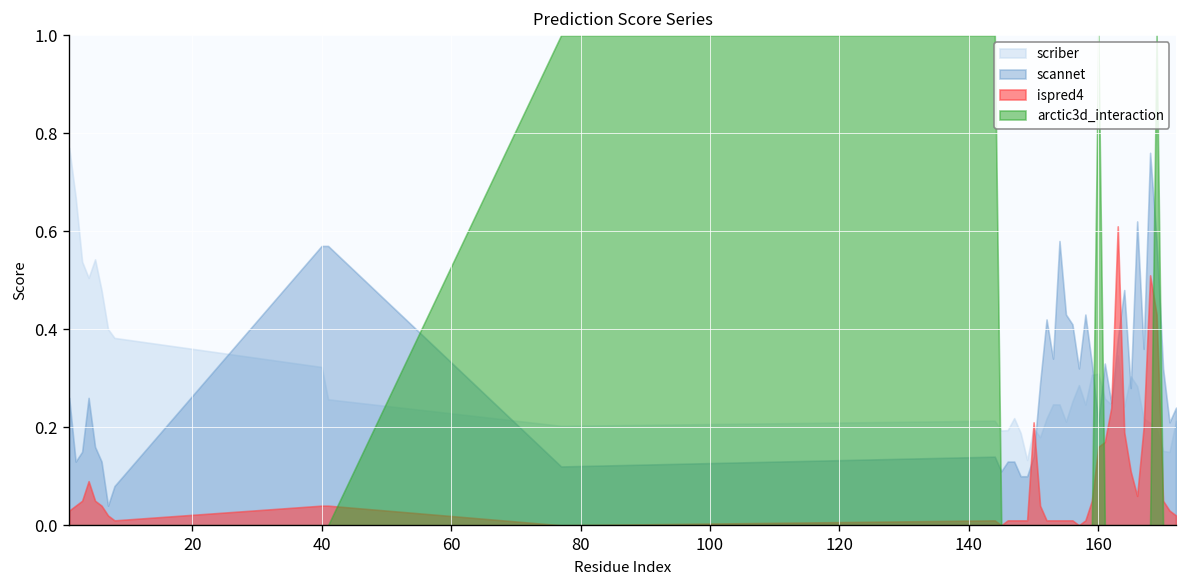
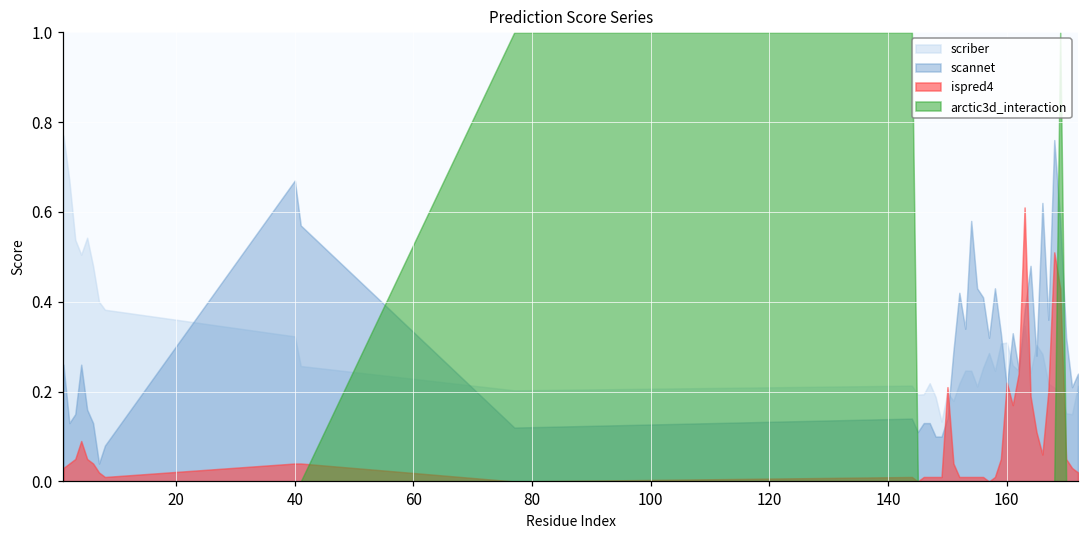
  {
    "scriber": {
      "40": 0.32,
      "160": 0.31
    },
    "scannet": {
-     "40": 0.57,
+     "40": 0.67,
      "160": 0.21
    },
    "ispred4": {
      "40": 0.04,
-     "160": 0.16
+     "160": 0.22
    },
    "arctic3d_interaction": {
      "40": 0,
-     "160": 1
+     "160": 0
    }
  }
